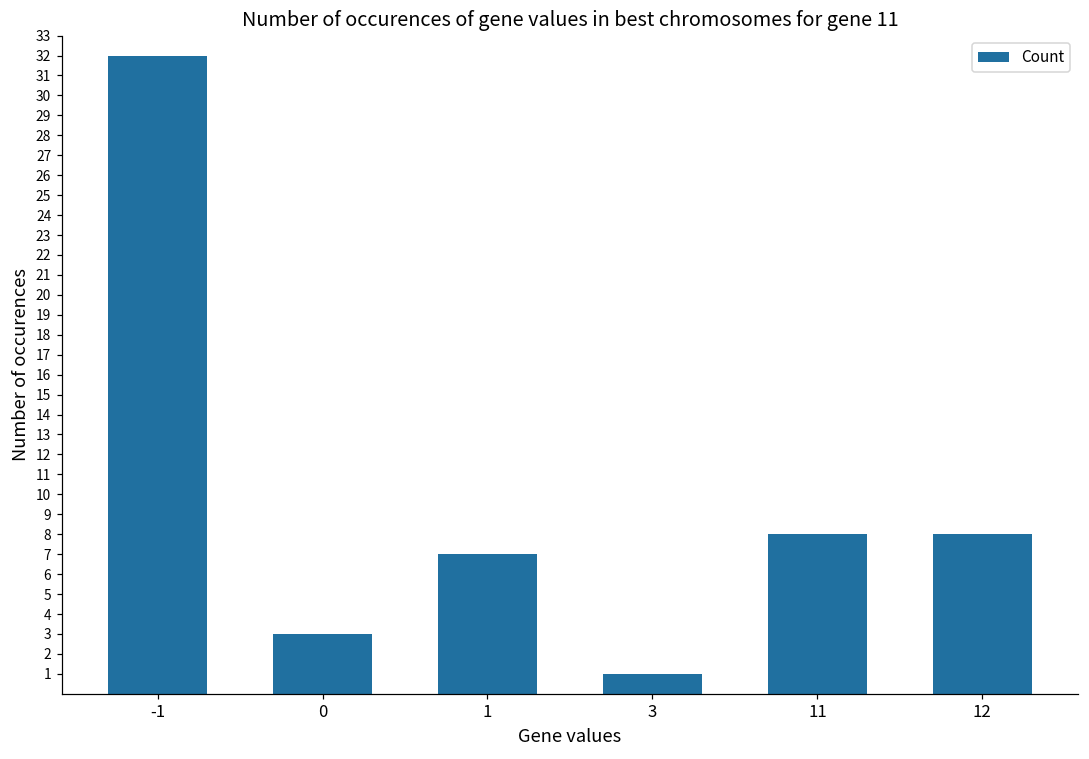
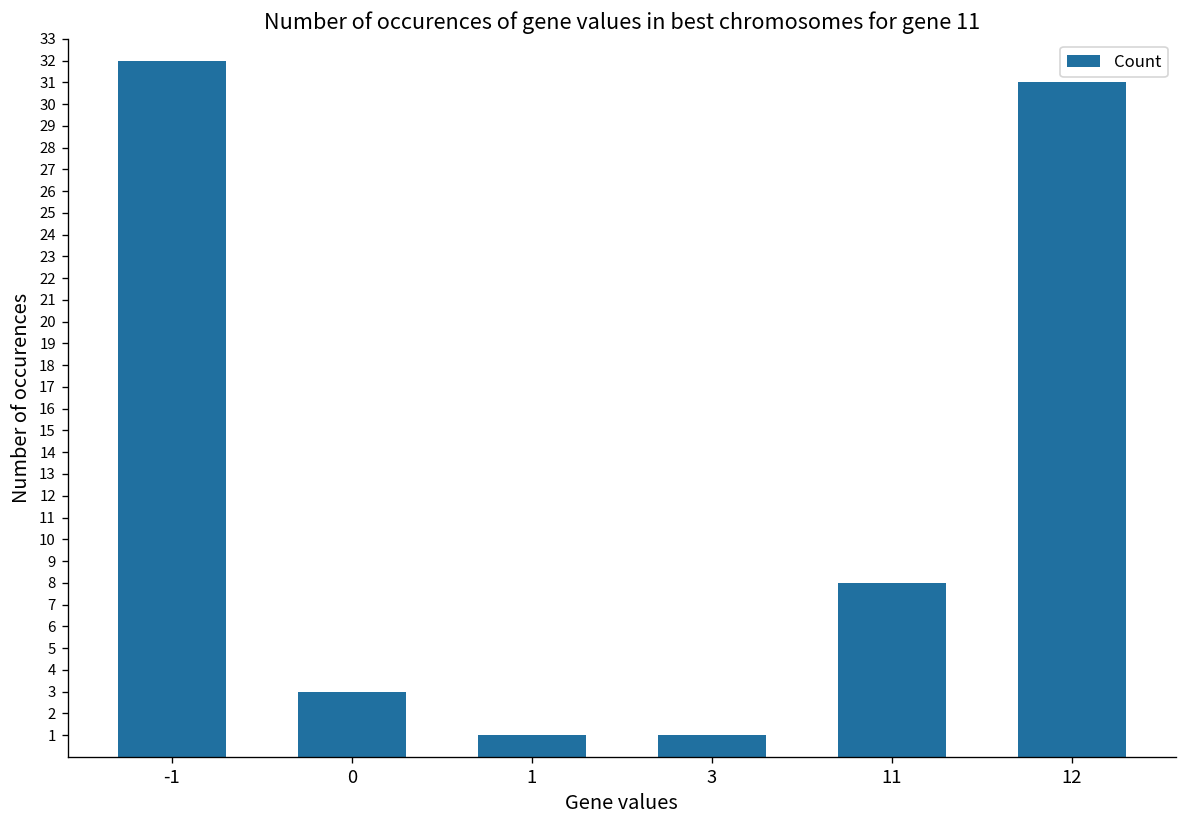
  {
    "-1": 32,
    "0": 3,
-   "1": 7,
+   "1": 1,
    "3": 1,
    "11": 8,
-   "12": 8
+   "12": 31
  }
